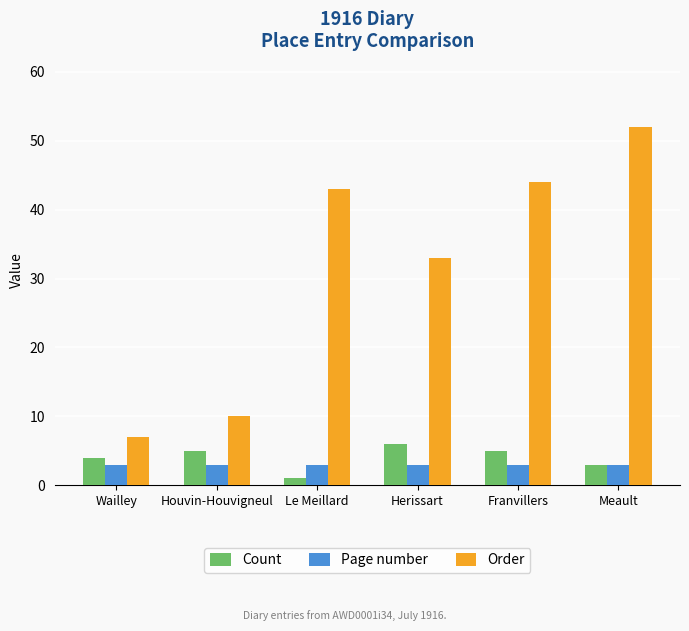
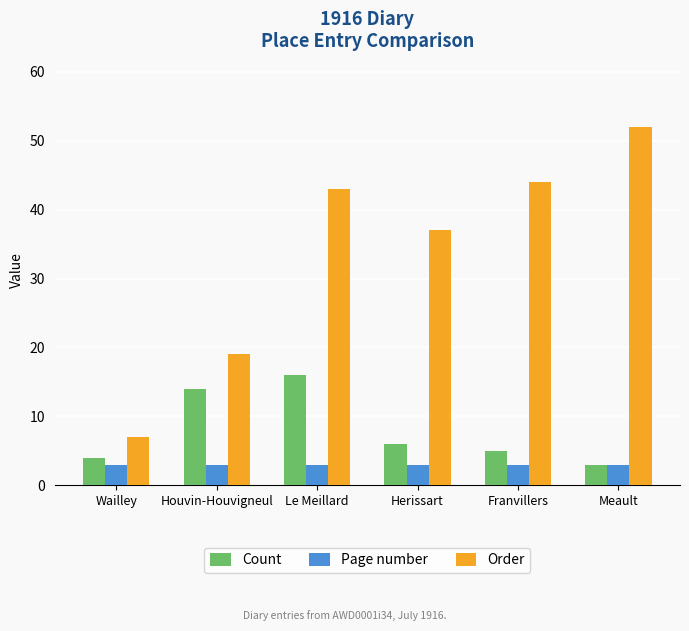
  {
    "Count": {
      "Wailley": 4,
-     "Houvin-Houvigneul": 5,
-     "Le Meillard": 1,
+     "Houvin-Houvigneul": 14,
+     "Le Meillard": 16,
      "Herissart": 6,
      "Franvillers": 5,
      "Meault": 3
    },
    "Page number": {
      "Wailley": 3,
      "Houvin-Houvigneul": 3,
      "Le Meillard": 3,
      "Herissart": 3,
      "Franvillers": 3,
      "Meault": 3
    },
    "Order": {
      "Wailley": 7,
-     "Houvin-Houvigneul": 10,
+     "Houvin-Houvigneul": 19,
      "Le Meillard": 43,
-     "Herissart": 33,
+     "Herissart": 37,
      "Franvillers": 44,
      "Meault": 52
    }
  }
